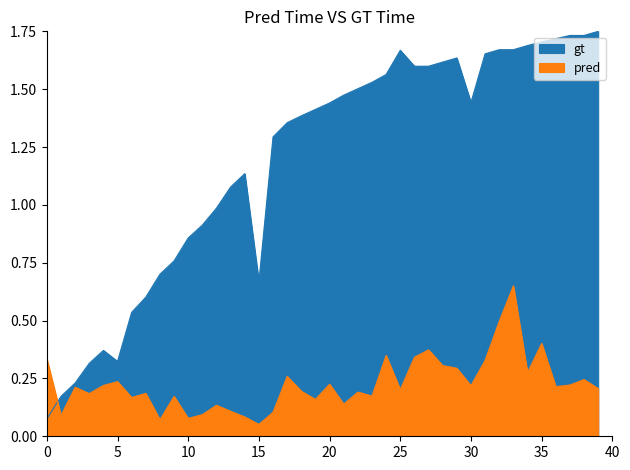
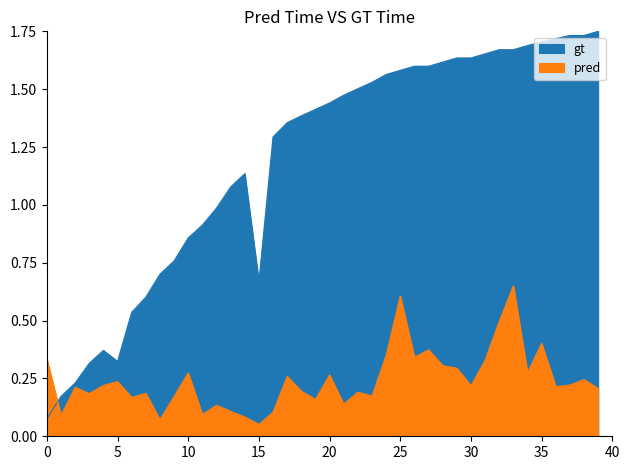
  {
    "gt": {
      "0": 0.08,
      "5": 0.32,
      "10": 0.86,
      "15": 0.67,
      "20": 1.44,
-     "25": 1.67,
-     "30": 1.44
+     "25": 1.58,
+     "30": 1.63
    },
    "pred": {
      "0": 0.33,
      "5": 0.24,
-     "10": 0.08,
+     "10": 0.27,
      "15": 0.05,
-     "20": 0.23,
-     "25": 0.20,
+     "20": 0.27,
+     "25": 0.61,
      "30": 0.22,
      "35": 0.40
    }
  }
